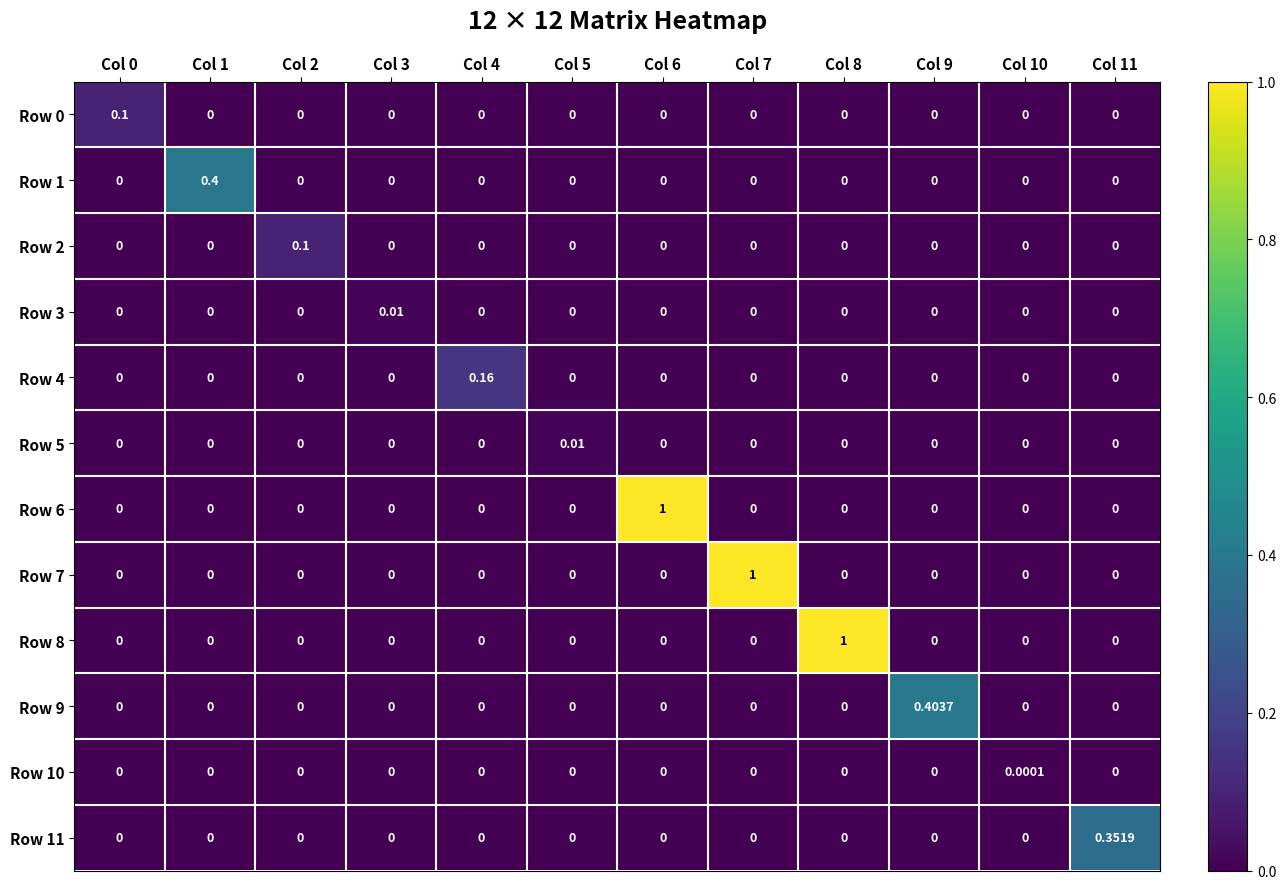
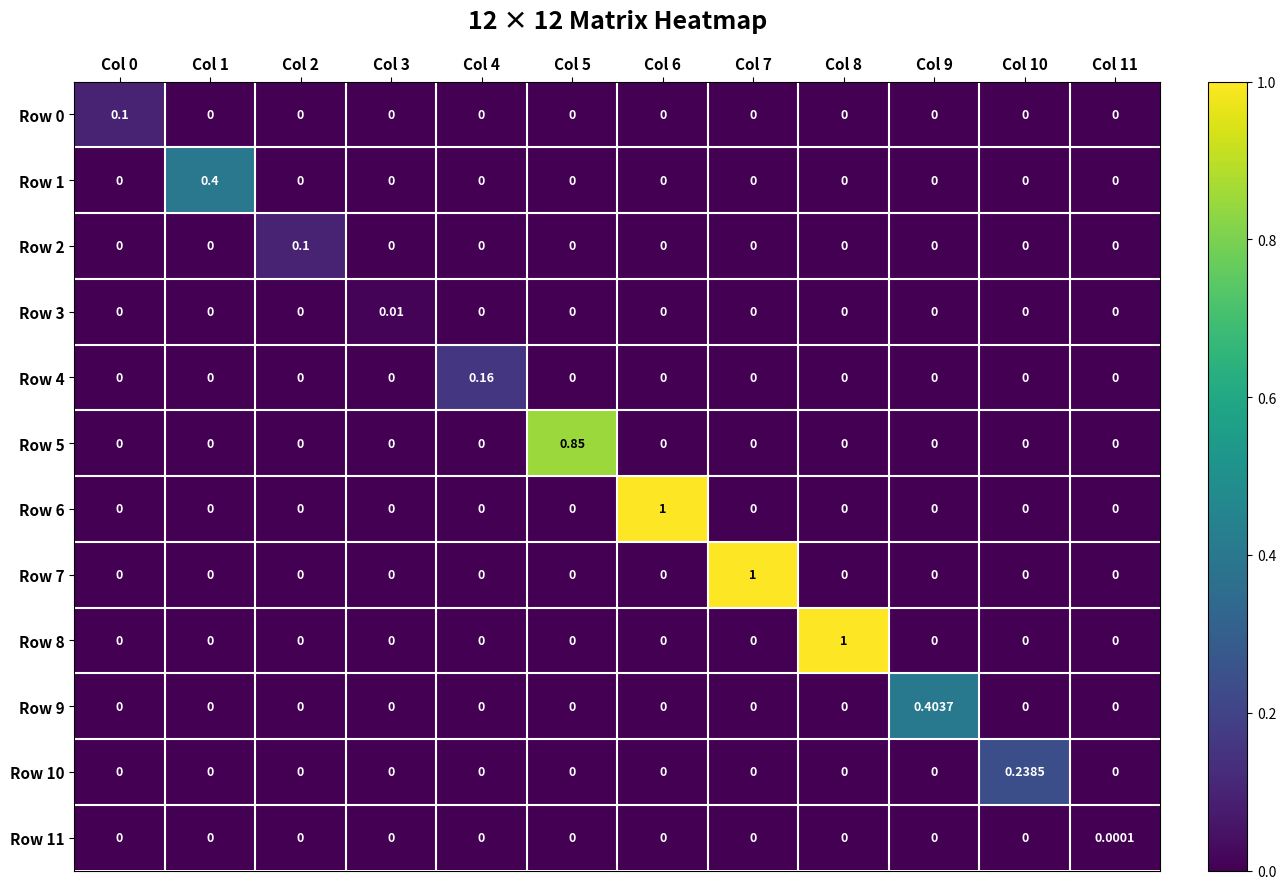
  {
    "Row 0": {
      "Col 0": 0.1,
      "Col 1": 0,
      "Col 2": 0,
      "Col 3": 0,
      "Col 4": 0,
      "Col 5": 0,
      "Col 6": 0,
      "Col 7": 0,
      "Col 8": 0,
      "Col 9": 0,
      "Col 10": 0,
      "Col 11": 0
    },
    "Row 1": {
      "Col 0": 0,
      "Col 1": 0.4,
      "Col 2": 0,
      "Col 3": 0,
      "Col 4": 0,
      "Col 5": 0,
      "Col 6": 0,
      "Col 7": 0,
      "Col 8": 0,
      "Col 9": 0,
      "Col 10": 0,
      "Col 11": 0
    },
    "Row 2": {
      "Col 0": 0,
      "Col 1": 0,
      "Col 2": 0.1,
      "Col 3": 0,
      "Col 4": 0,
      "Col 5": 0,
      "Col 6": 0,
      "Col 7": 0,
      "Col 8": 0,
      "Col 9": 0,
      "Col 10": 0,
      "Col 11": 0
    },
    "Row 3": {
      "Col 0": 0,
      "Col 1": 0,
      "Col 2": 0,
      "Col 3": 0.01,
      "Col 4": 0,
      "Col 5": 0,
      "Col 6": 0,
      "Col 7": 0,
      "Col 8": 0,
      "Col 9": 0,
      "Col 10": 0,
      "Col 11": 0
    },
    "Row 4": {
      "Col 0": 0,
      "Col 1": 0,
      "Col 2": 0,
      "Col 3": 0,
      "Col 4": 0.16,
      "Col 5": 0,
      "Col 6": 0,
      "Col 7": 0,
      "Col 8": 0,
      "Col 9": 0,
      "Col 10": 0,
      "Col 11": 0
    },
    "Row 5": {
      "Col 0": 0,
      "Col 1": 0,
      "Col 2": 0,
      "Col 3": 0,
      "Col 4": 0,
-     "Col 5": 0.01,
+     "Col 5": 0.85,
      "Col 6": 0,
      "Col 7": 0,
      "Col 8": 0,
      "Col 9": 0,
      "Col 10": 0,
      "Col 11": 0
    },
    "Row 6": {
      "Col 0": 0,
      "Col 1": 0,
      "Col 2": 0,
      "Col 3": 0,
      "Col 4": 0,
      "Col 5": 0,
      "Col 6": 1,
      "Col 7": 0,
      "Col 8": 0,
      "Col 9": 0,
      "Col 10": 0,
      "Col 11": 0
    },
    "Row 7": {
      "Col 0": 0,
      "Col 1": 0,
      "Col 2": 0,
      "Col 3": 0,
      "Col 4": 0,
      "Col 5": 0,
      "Col 6": 0,
      "Col 7": 1,
      "Col 8": 0,
      "Col 9": 0,
      "Col 10": 0,
      "Col 11": 0
    },
    "Row 8": {
      "Col 0": 0,
      "Col 1": 0,
      "Col 2": 0,
      "Col 3": 0,
      "Col 4": 0,
      "Col 5": 0,
      "Col 6": 0,
      "Col 7": 0,
      "Col 8": 1,
      "Col 9": 0,
      "Col 10": 0,
      "Col 11": 0
    },
    "Row 9": {
      "Col 0": 0,
      "Col 1": 0,
      "Col 2": 0,
      "Col 3": 0,
      "Col 4": 0,
      "Col 5": 0,
      "Col 6": 0,
      "Col 7": 0,
      "Col 8": 0,
      "Col 9": 0.4037,
      "Col 10": 0,
      "Col 11": 0
    },
    "Row 10": {
      "Col 0": 0,
      "Col 1": 0,
      "Col 2": 0,
      "Col 3": 0,
      "Col 4": 0,
      "Col 5": 0,
      "Col 6": 0,
      "Col 7": 0,
      "Col 8": 0,
      "Col 9": 0,
-     "Col 10": 0.0001,
+     "Col 10": 0.2385,
      "Col 11": 0
    },
    "Row 11": {
      "Col 0": 0,
      "Col 1": 0,
      "Col 2": 0,
      "Col 3": 0,
      "Col 4": 0,
      "Col 5": 0,
      "Col 6": 0,
      "Col 7": 0,
      "Col 8": 0,
      "Col 9": 0,
      "Col 10": 0,
-     "Col 11": 0.3519
+     "Col 11": 0.0001
    }
  }
